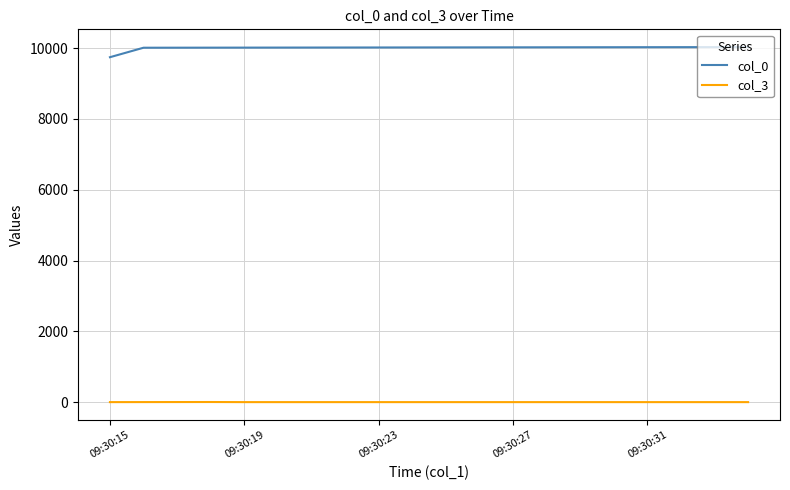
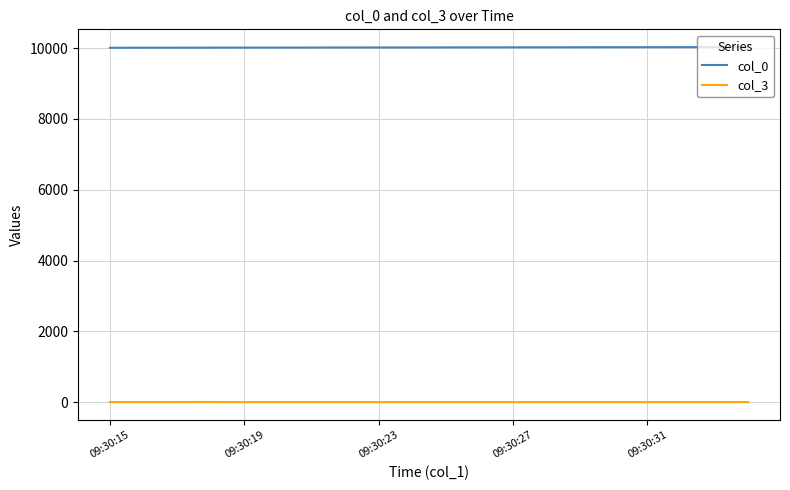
  {
    "col_0": {
-     "09:30:15": 9700,
+     "09:30:15": 10000,
      "09:30:19": 10000,
      "09:30:23": 10000,
      "09:30:27": 10000,
      "09:30:31": 10000
    },
    "col_3": {
      "09:30:15": 0,
      "09:30:19": 0,
      "09:30:23": 0,
      "09:30:27": 0,
      "09:30:31": 0
    }
  }
